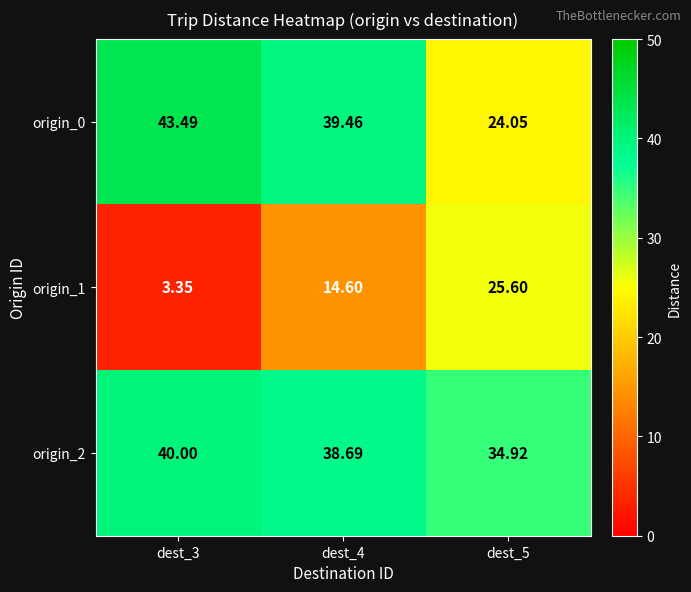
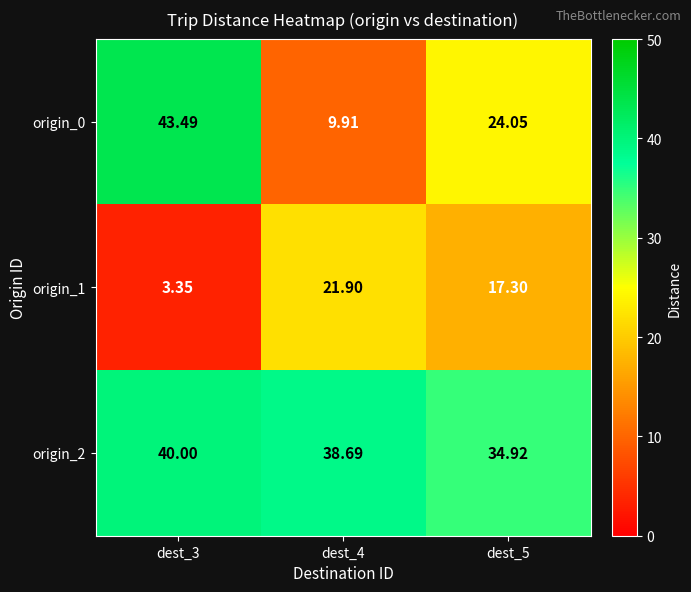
  {
    "origin_0": {
      "dest_3": 43.49,
-     "dest_4": 39.46,
+     "dest_4": 9.91,
      "dest_5": 24.05
    },
    "origin_1": {
      "dest_3": 3.35,
-     "dest_4": 14.60,
-     "dest_5": 25.60
+     "dest_4": 21.90,
+     "dest_5": 17.30
    },
    "origin_2": {
      "dest_3": 40.00,
      "dest_4": 38.69,
      "dest_5": 34.92
    }
  }
